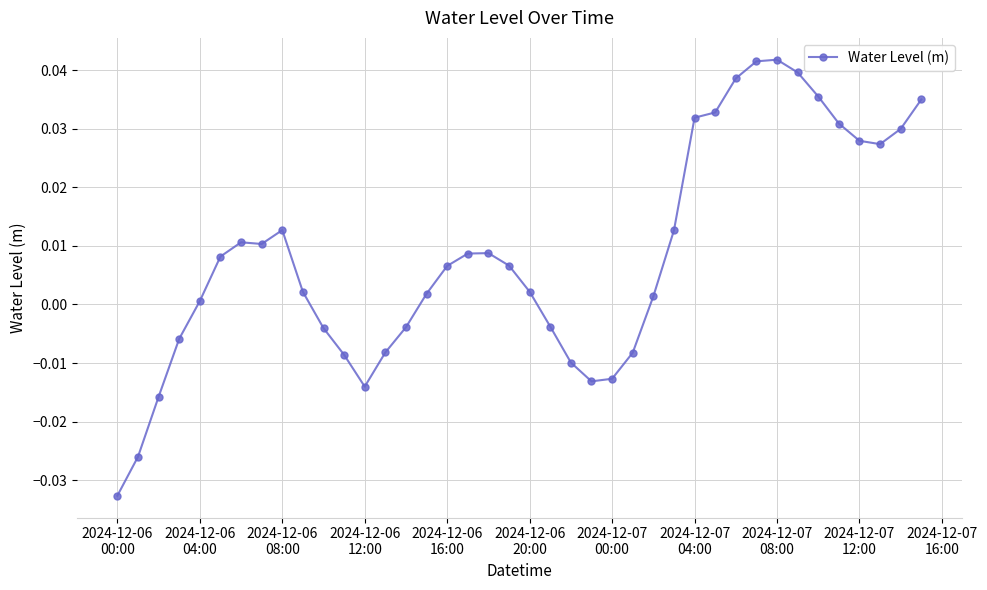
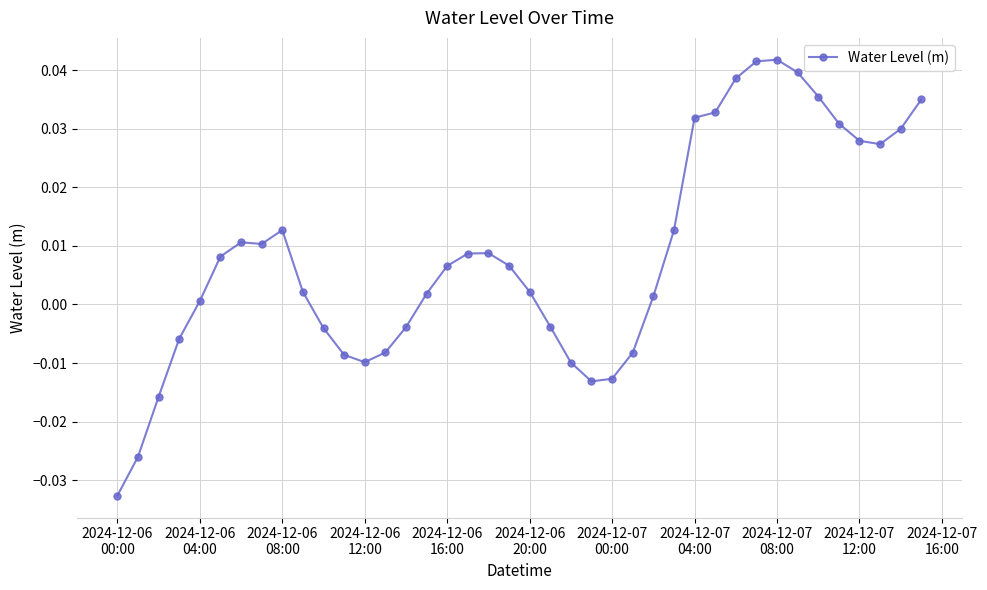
  {
    "2024-12-06 00:00": -0.033,
    "2024-12-06 04:00": 0.001,
    "2024-12-06 08:00": 0.013,
-   "2024-12-06 12:00": -0.014,
+   "2024-12-06 12:00": -0.010,
    "2024-12-06 16:00": 0.007,
    "2024-12-06 20:00": 0.002,
    "2024-12-07 00:00": -0.013,
    "2024-12-07 04:00": 0.032,
    "2024-12-07 08:00": 0.042,
    "2024-12-07 12:00": 0.028
  }
